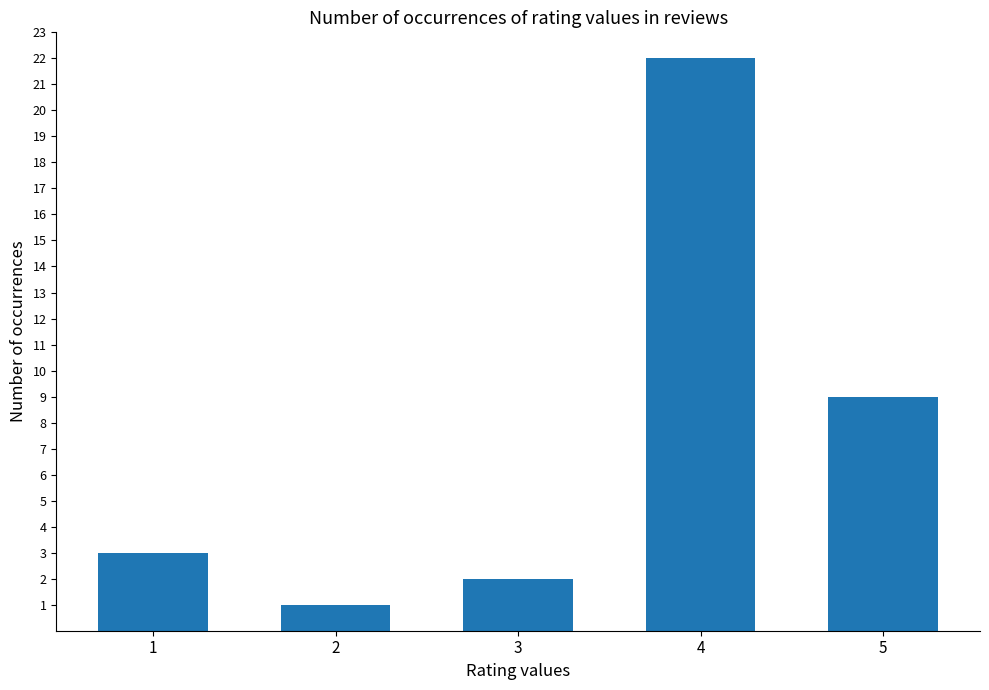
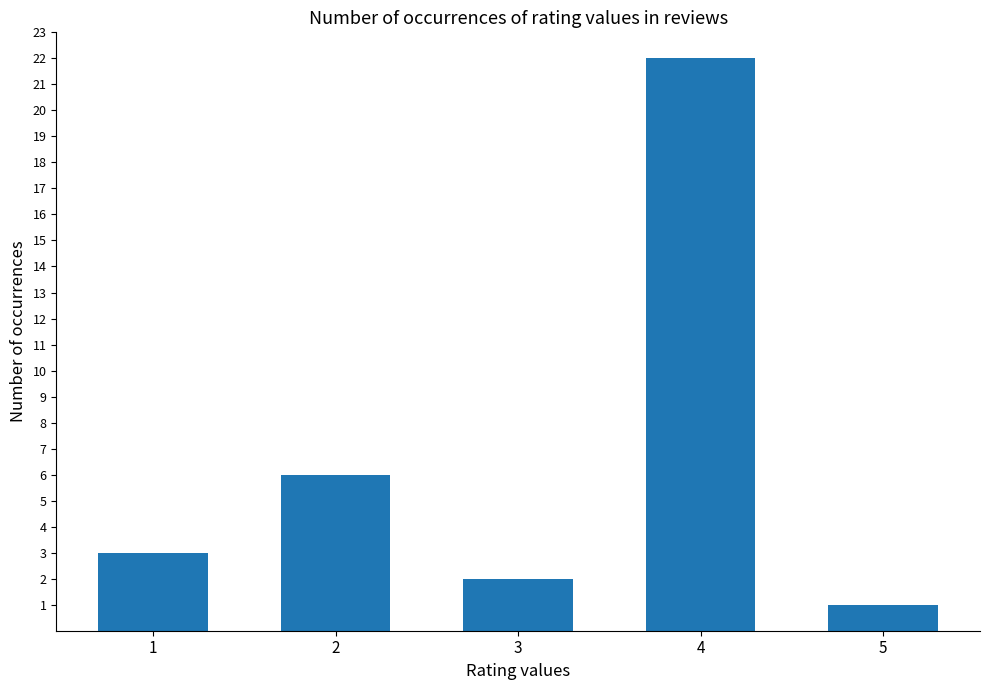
  {
    "1": 3,
-   "2": 1,
+   "2": 6,
    "3": 2,
    "4": 22,
-   "5": 9
+   "5": 1
  }
